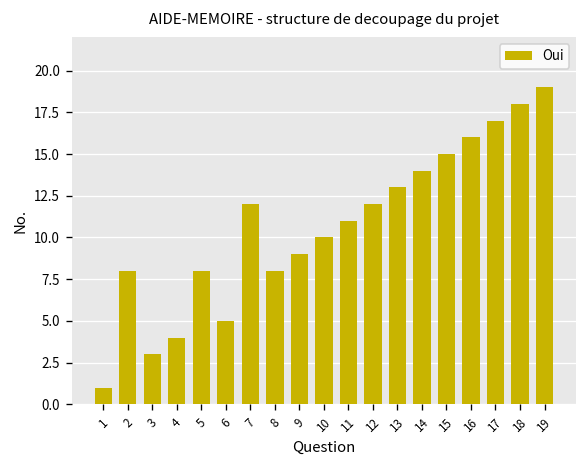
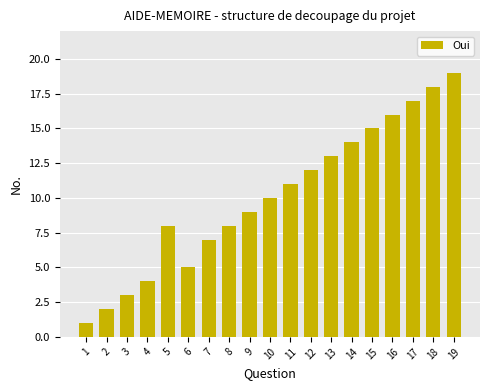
  {
    "1": 1,
-   "2": 8,
+   "2": 2,
    "3": 3,
    "4": 4,
    "5": 8,
    "6": 5,
-   "7": 12,
+   "7": 7,
    "8": 8,
    "9": 9,
    "10": 10,
    "11": 11,
    "12": 12,
    "13": 13,
    "14": 14,
    "15": 15,
    "16": 16,
    "17": 17,
    "18": 18,
    "19": 19
  }
